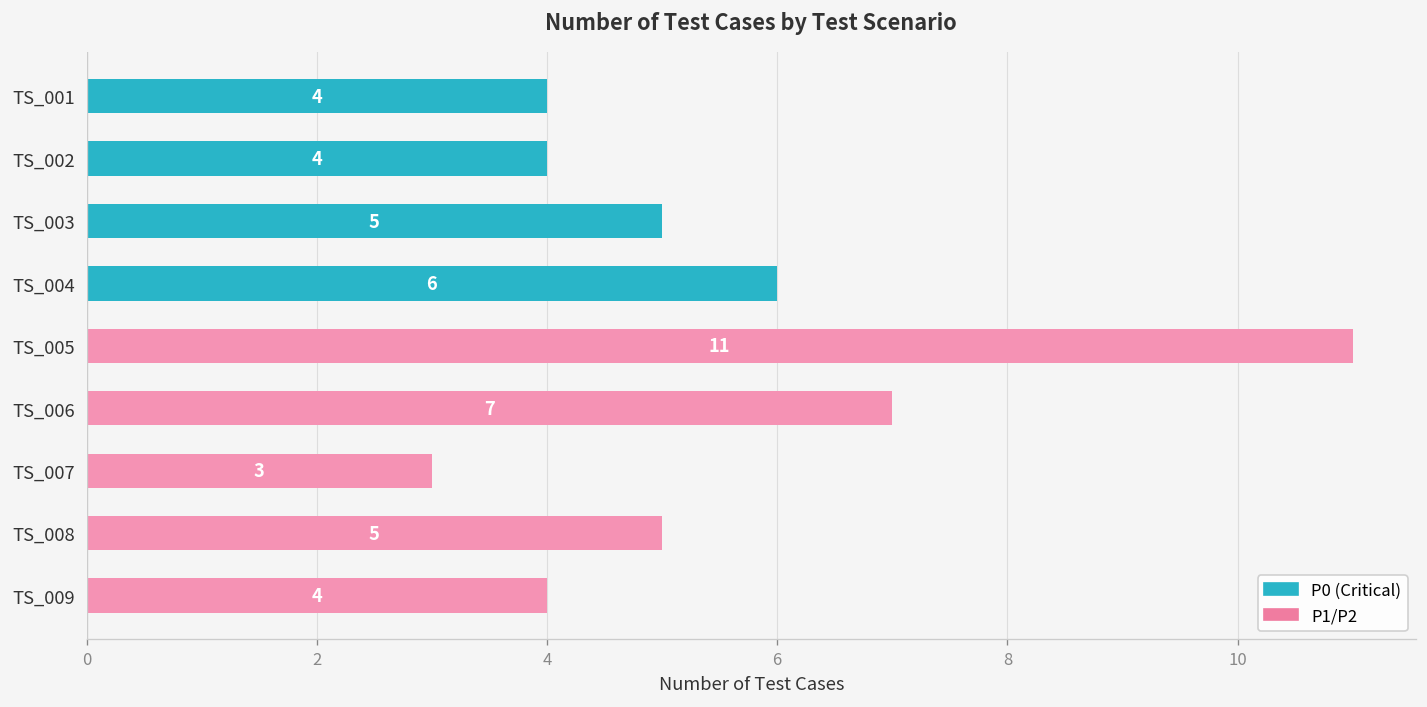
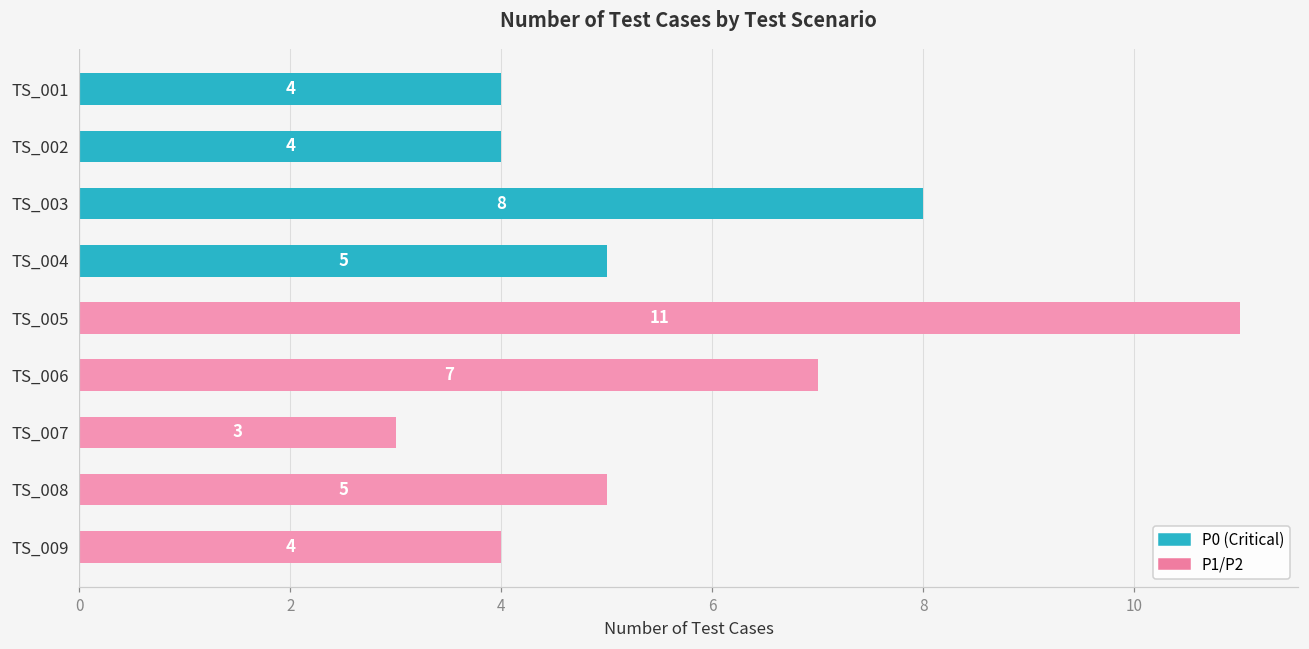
  {
    "TS_001": 4,
    "TS_002": 4,
-   "TS_003": 5,
-   "TS_004": 6,
+   "TS_003": 8,
+   "TS_004": 5,
    "TS_005": 11,
    "TS_006": 7,
    "TS_007": 3,
    "TS_008": 5,
    "TS_009": 4
  }
